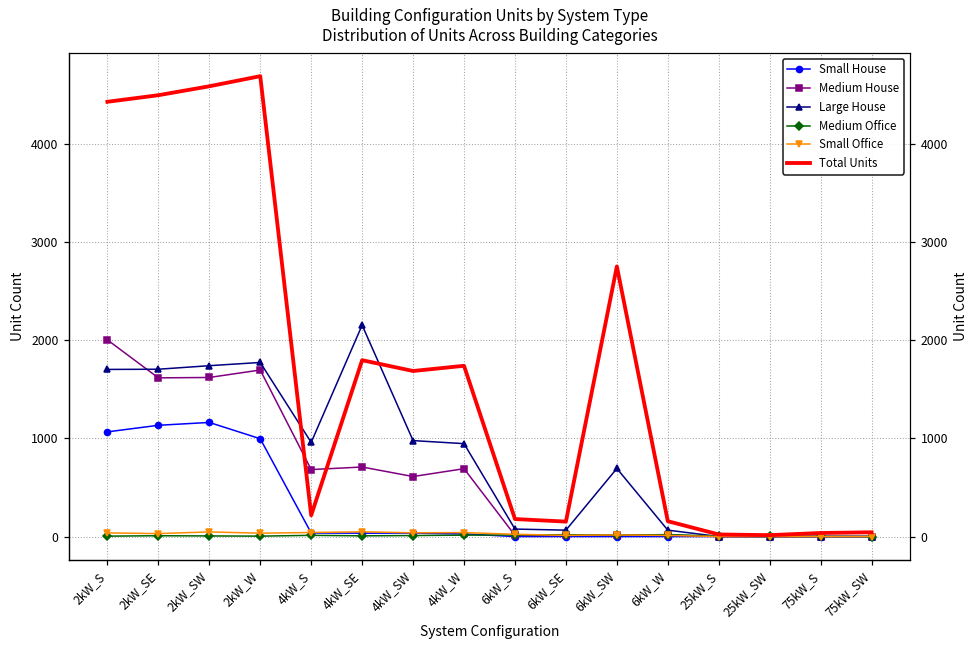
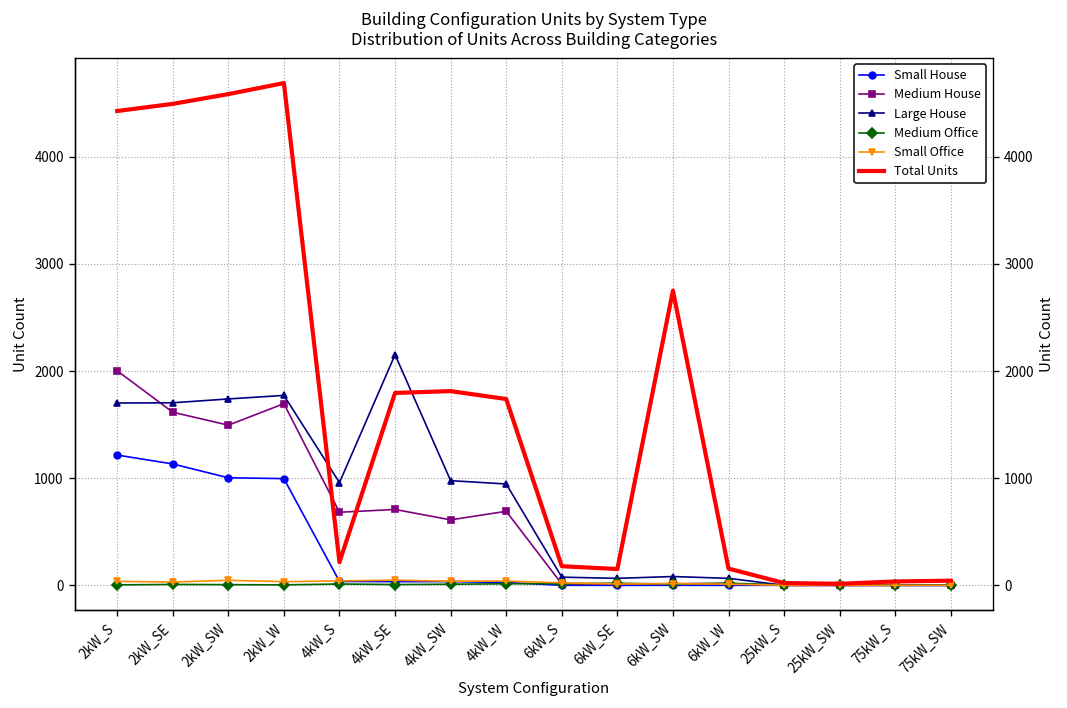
  {
    "Small House": {
-     "2kW_S": 1100,
+     "2kW_S": 1200,
      "2kW_SE": 1100,
-     "2kW_SW": 1200,
+     "2kW_SW": 1000,
      "2kW_W": 1000
    },
    "Medium House": {
      "2kW_S": 2000,
      "2kW_SE": 1600,
-     "2kW_SW": 1600,
+     "2kW_SW": 1500,
      "2kW_W": 1700,
      "4kW_S": 700,
      "4kW_SE": 700,
      "4kW_SW": 600,
      "4kW_W": 700
    },
    "Large House": {
      "2kW_S": 1700,
      "2kW_SE": 1700,
      "2kW_SW": 1700,
      "2kW_W": 1800,
      "4kW_S": 1000,
      "4kW_SE": 2200,
      "4kW_SW": 1000,
      "4kW_W": 900,
      "6kW_S": 100,
      "6kW_SE": 100,
-     "6kW_SW": 700,
+     "6kW_SW": 100,
      "6kW_W": 100
    },
    "Medium Office": {
      "2kW_S": 0,
      "2kW_SW": 0,
      "2kW_W": 0
    },
    "Small Office": {
      "2kW_S": 0,
      "2kW_SW": 0,
      "2kW_W": 0
    },
    "Total Units": {
      "2kW_S": 4400,
      "2kW_SE": 4500,
      "2kW_SW": 4600,
      "2kW_W": 4700,
      "4kW_S": 200,
      "4kW_SE": 1800,
-     "4kW_SW": 1700,
+     "4kW_SW": 1800,
      "4kW_W": 1700,
      "6kW_S": 200,
      "6kW_SE": 200,
      "6kW_SW": 2800,
      "6kW_W": 200,
      "75kW_S": 0,
      "75kW_SW": 0
    }
  }
